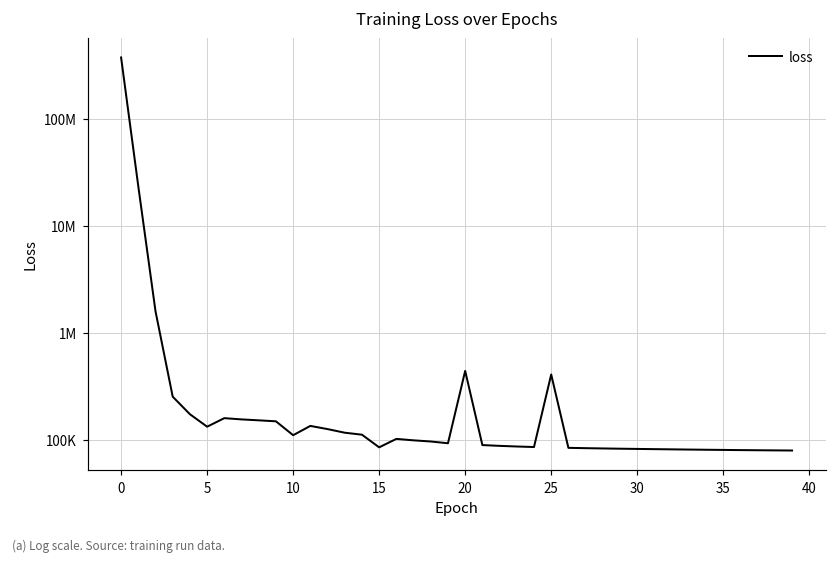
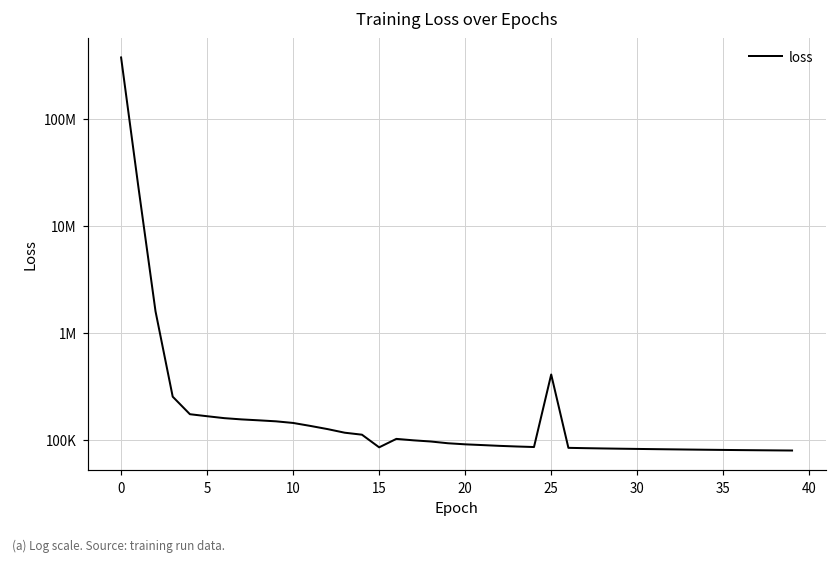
  {
    "0": 370000000,
-   "5": 130000,
-   "10": 110000,
+   "5": 170000,
+   "10": 140000,
    "15": 90000,
-   "20": 400000,
+   "20": 90000,
    "25": 400000,
    "30": 80000,
    "35": 80000
  }
